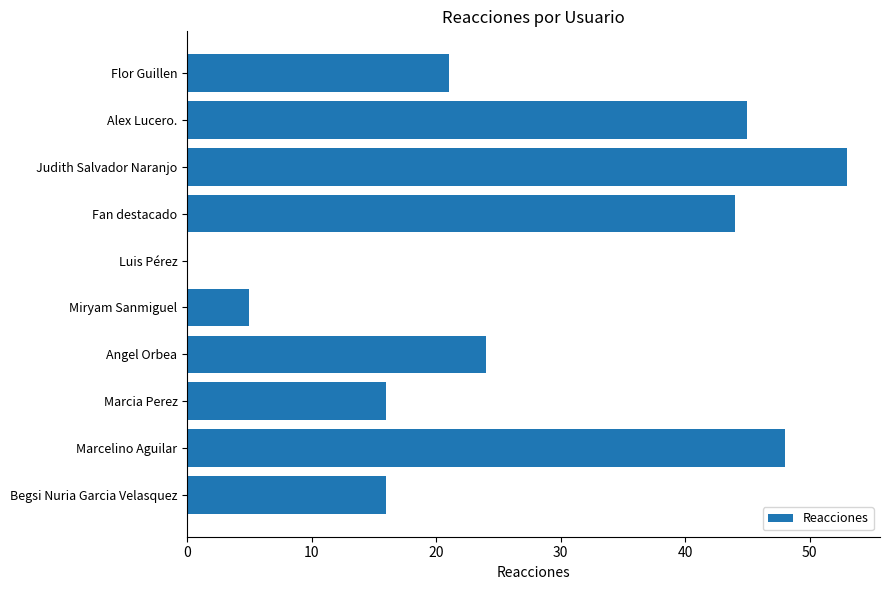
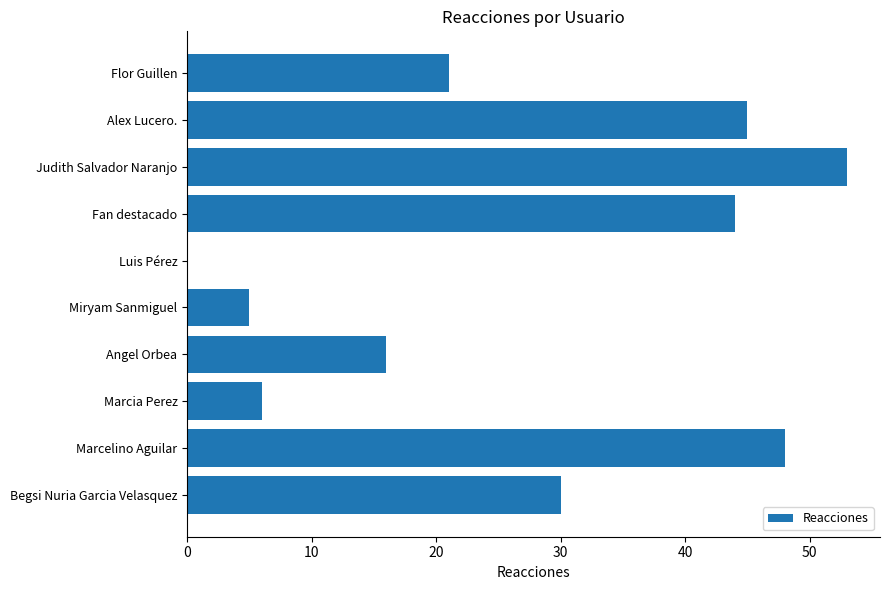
  {
    "Flor Guillen": 21,
    "Alex Lucero.": 45,
    "Judith Salvador Naranjo": 53,
    "Fan destacado": 44,
    "Luis Pérez": 0,
    "Miryam Sanmiguel": 5,
-   "Angel Orbea": 24,
-   "Marcia Perez": 16,
+   "Angel Orbea": 16,
+   "Marcia Perez": 6,
    "Marcelino Aguilar": 48,
-   "Begsi Nuria Garcia Velasquez": 16
+   "Begsi Nuria Garcia Velasquez": 30
  }
